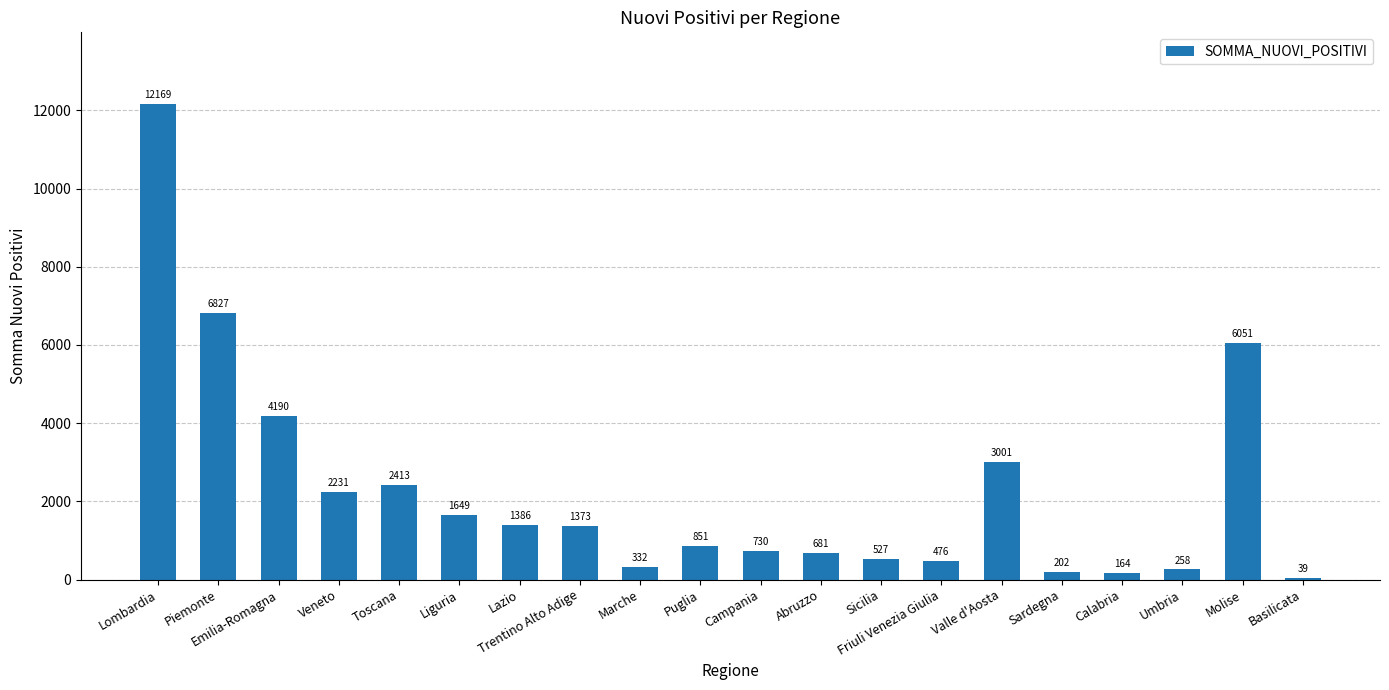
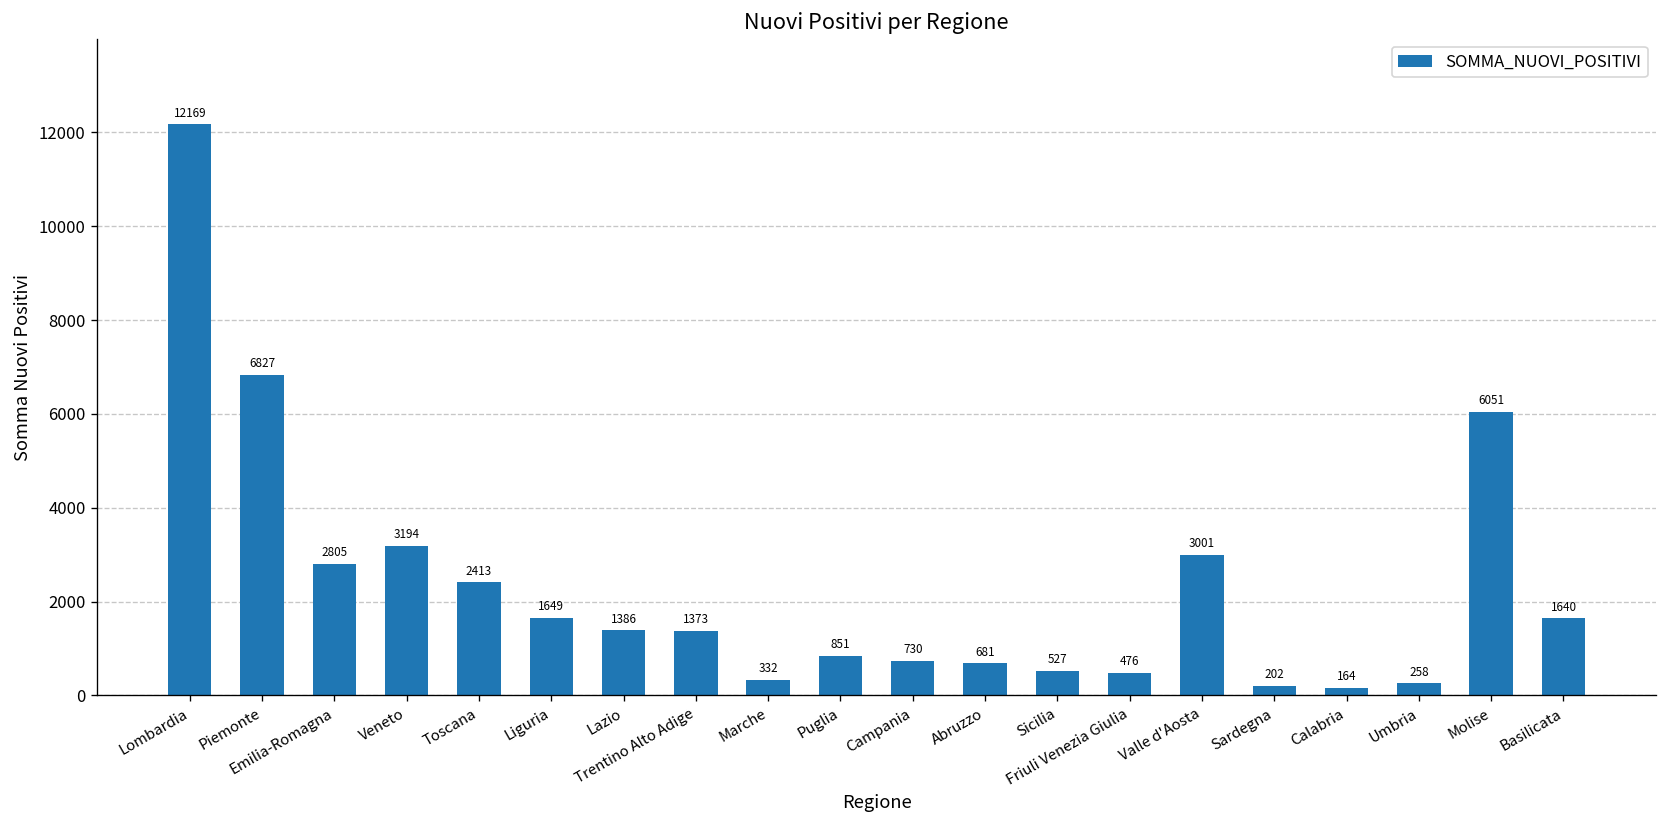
  {
    "Lombardia": 12169,
    "Piemonte": 6827,
-   "Emilia-Romagna": 4190,
-   "Veneto": 2231,
+   "Emilia-Romagna": 2805,
+   "Veneto": 3194,
    "Toscana": 2413,
    "Liguria": 1649,
    "Lazio": 1386,
    "Trentino Alto Adige": 1373,
    "Marche": 332,
    "Puglia": 851,
    "Campania": 730,
    "Abruzzo": 681,
    "Sicilia": 527,
    "Friuli Venezia Giulia": 476,
    "Valle d'Aosta": 3001,
    "Sardegna": 202,
    "Calabria": 164,
    "Umbria": 258,
    "Molise": 6051,
-   "Basilicata": 39
+   "Basilicata": 1640
  }
